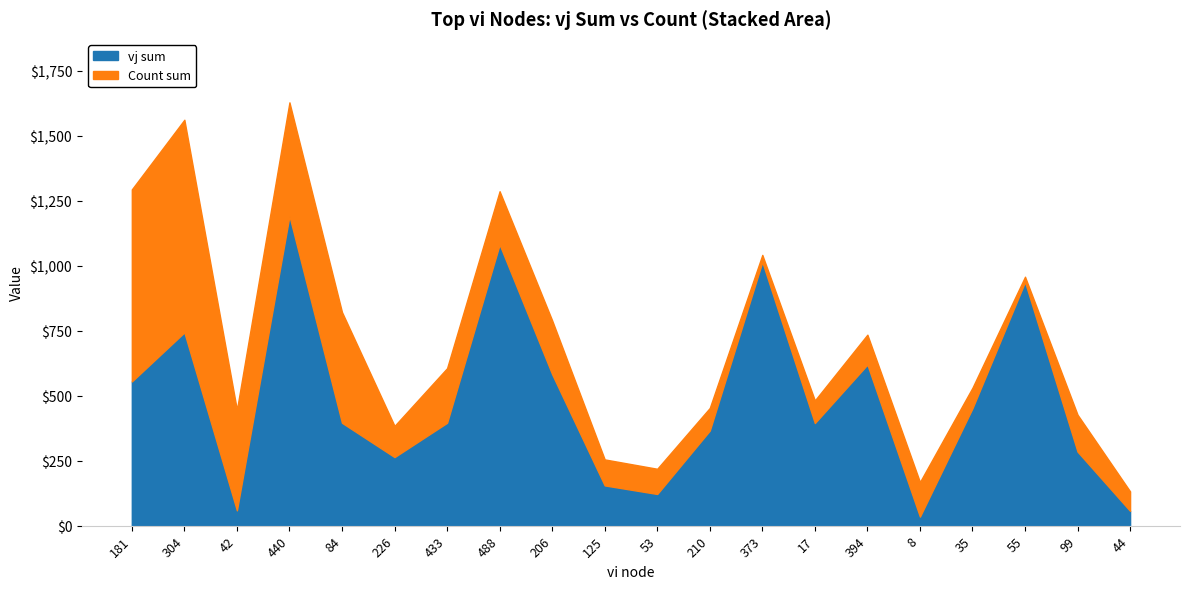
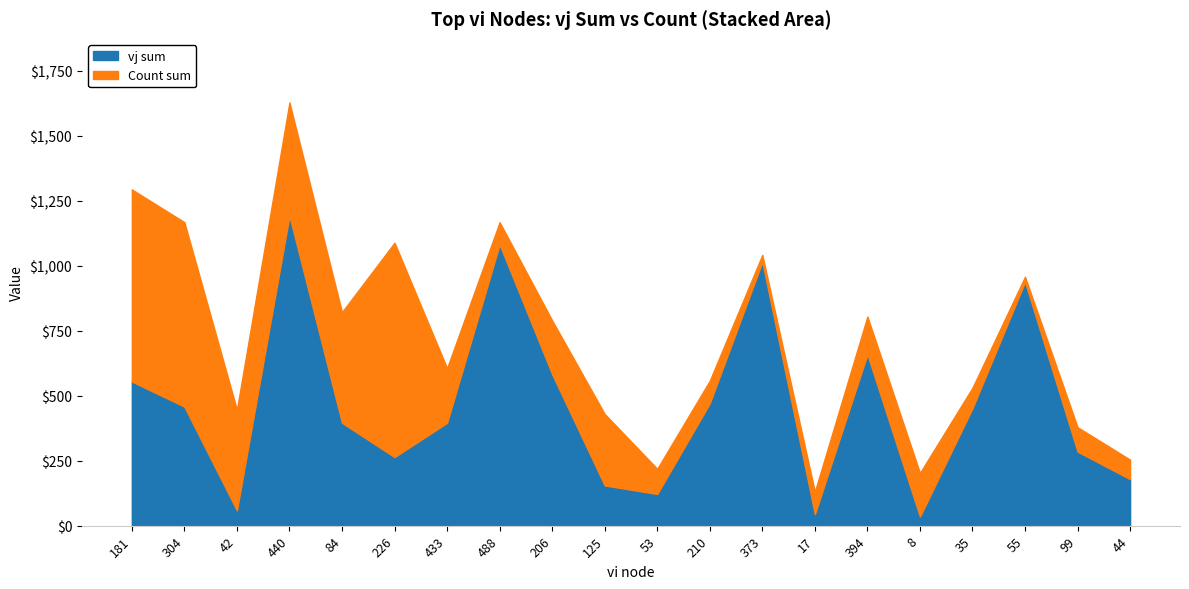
  {
    "vj sum": {
      "181": "$560",
-     "304": "$740",
+     "304": "$460",
      "42": "$60",
      "440": "$1,190",
      "84": "$400",
      "226": "$260",
      "433": "$400",
      "488": "$1,080",
      "206": "$580",
      "125": "$160",
      "53": "$120",
-     "210": "$370",
+     "210": "$470",
      "373": "$1,020",
-     "17": "$400",
-     "394": "$620",
+     "17": "$40",
+     "394": "$660",
      "8": "$40",
      "35": "$450",
      "55": "$940",
      "99": "$290",
-     "44": "$60"
+     "44": "$180"
    },
    "Count sum": {
      "181": "$740",
-     "304": "$820",
+     "304": "$710",
      "42": "$390",
      "440": "$440",
      "84": "$430",
-     "226": "$120",
+     "226": "$830",
      "433": "$210",
-     "488": "$210",
+     "488": "$90",
      "206": "$210",
-     "125": "$100",
+     "125": "$280",
      "53": "$100",
      "210": "$90",
      "373": "$30",
      "17": "$90",
-     "394": "$120",
-     "8": "$130",
+     "394": "$150",
+     "8": "$170",
      "35": "$80",
      "55": "$20",
-     "99": "$140",
+     "99": "$90",
      "44": "$80"
    }
  }
